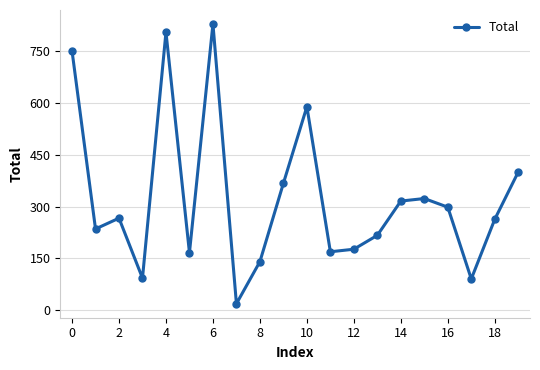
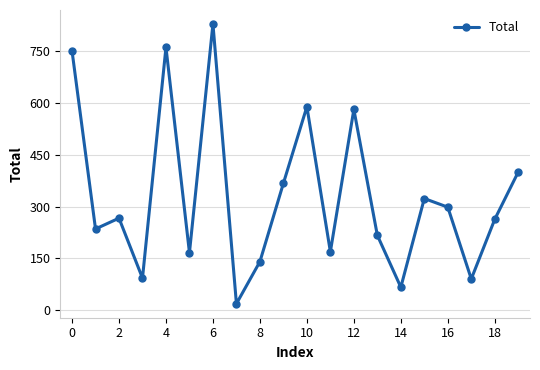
  {
    "0": 750,
    "2": 270,
-   "4": 800,
+   "4": 760,
    "6": 830,
    "8": 140,
    "10": 590,
-   "12": 180,
-   "14": 320,
+   "12": 580,
+   "14": 70,
    "16": 300,
    "18": 260
  }
